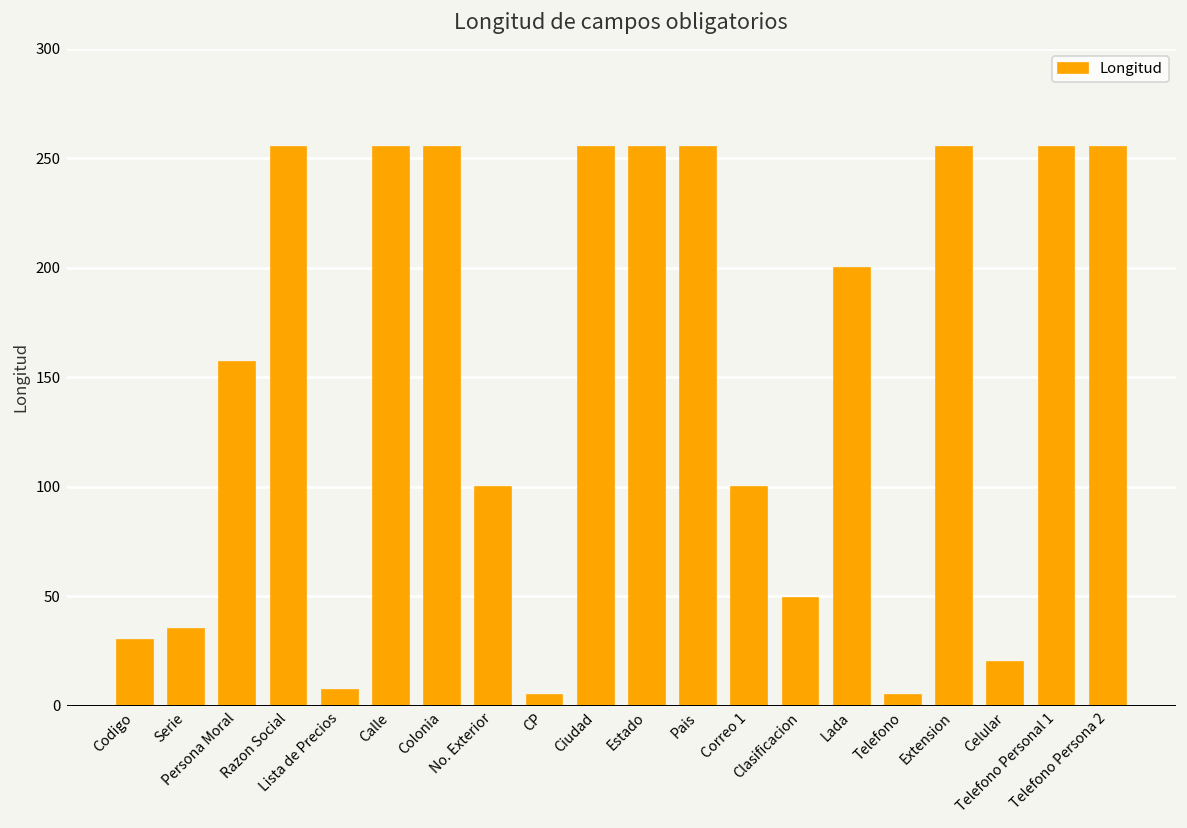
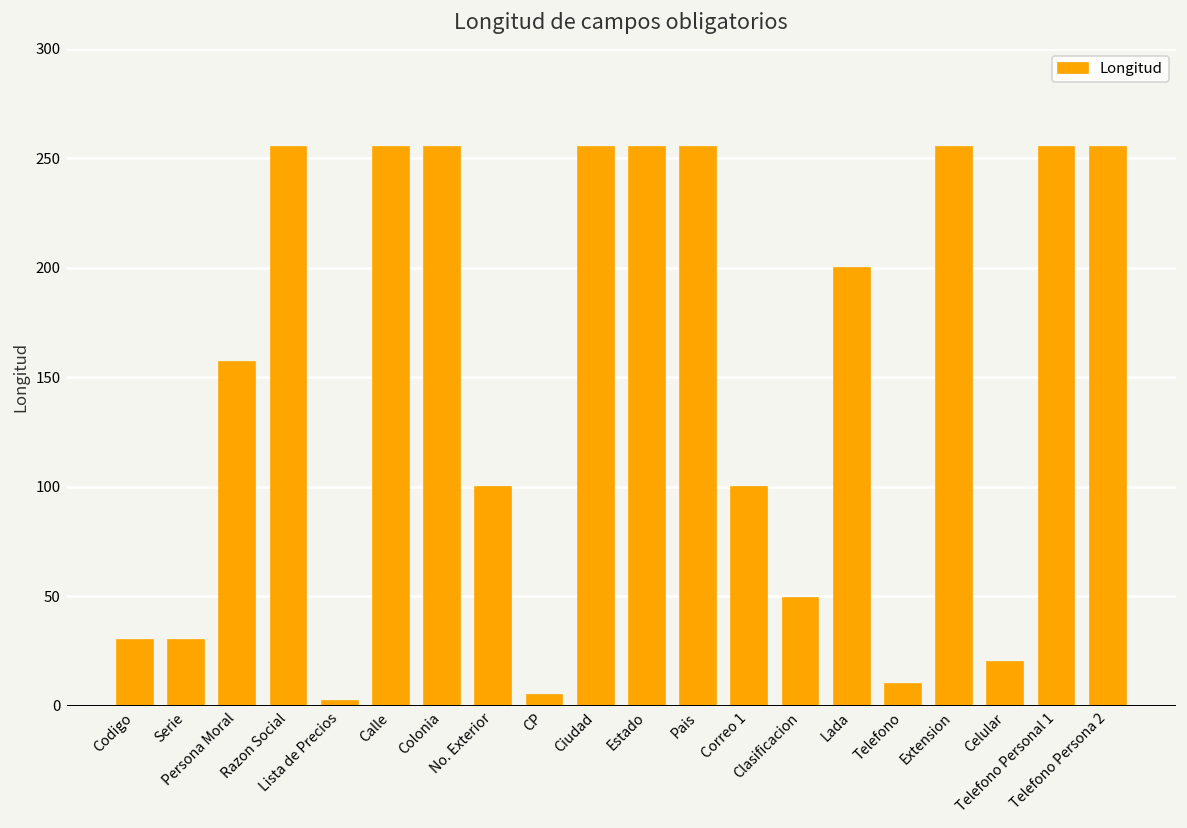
  {
    "Codigo": 30,
-   "Serie": 35,
+   "Serie": 30,
    "Persona Moral": 157,
    "Razon Social": 255,
-   "Lista de Precios": 7,
+   "Lista de Precios": 2,
    "Calle": 255,
    "Colonia": 255,
    "No. Exterior": 100,
    "CP": 5,
    "Ciudad": 255,
    "Estado": 255,
    "Pais": 255,
    "Correo 1": 100,
    "Clasificacion": 49,
    "Lada": 200,
-   "Telefono": 5,
+   "Telefono": 10,
    "Extension": 255,
    "Celular": 20,
    "Telefono Personal 1": 255,
    "Telefono Persona 2": 255
  }
